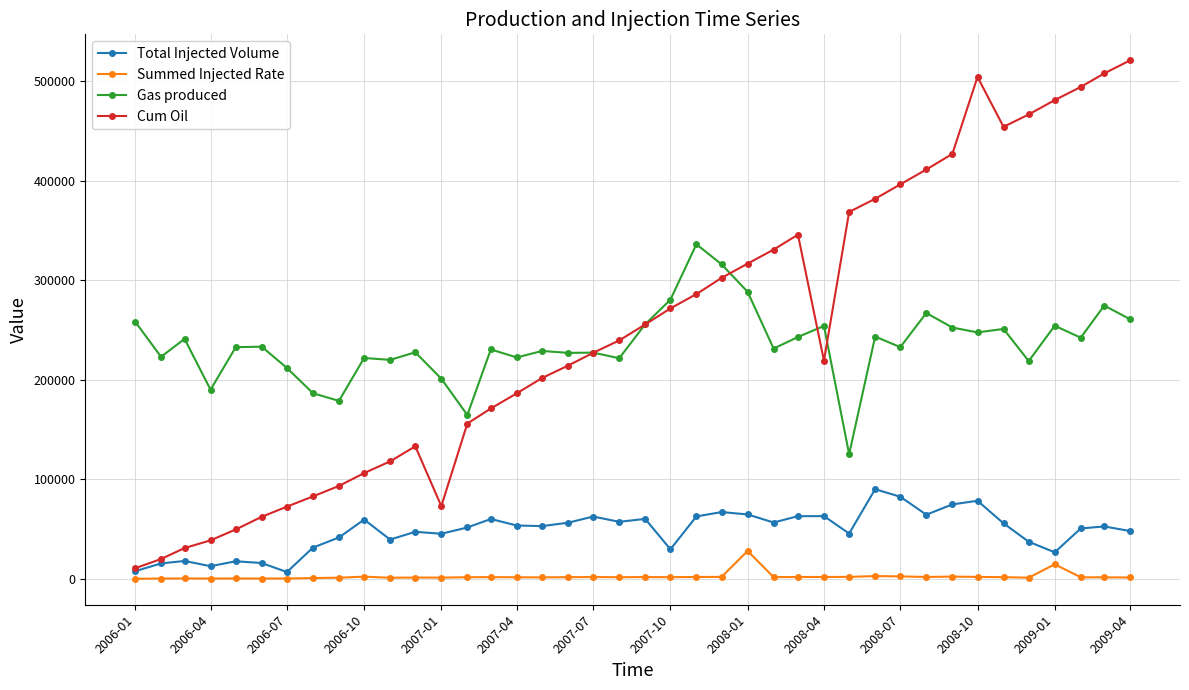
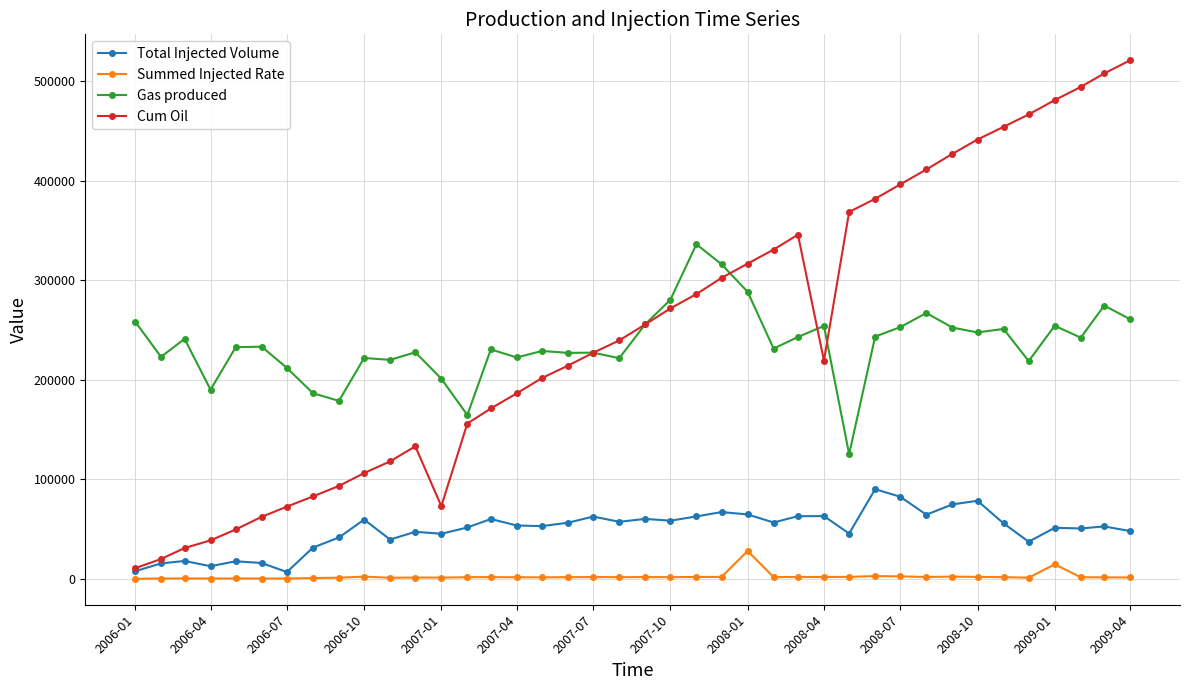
  {
    "Total Injected Volume": {
      "2006-01": 10000,
      "2006-04": 10000,
      "2006-07": 10000,
      "2006-10": 60000,
      "2007-01": 50000,
      "2007-04": 50000,
      "2007-07": 60000,
-     "2007-10": 30000,
+     "2007-10": 60000,
      "2008-01": 60000,
      "2008-04": 60000,
      "2008-07": 80000,
      "2008-10": 80000,
-     "2009-01": 30000,
+     "2009-01": 50000,
      "2009-04": 50000
    },
    "Summed Injected Rate": {
      "2006-01": 0,
      "2006-04": 0,
      "2006-07": 0,
      "2006-10": 0,
      "2007-01": 0,
      "2007-04": 0,
      "2007-07": 0,
      "2007-10": 0,
      "2008-01": 30000,
      "2008-04": 0,
      "2008-07": 0,
      "2008-10": 0,
      "2009-01": 10000,
      "2009-04": 0
    },
    "Gas produced": {
      "2006-01": 260000,
      "2006-04": 190000,
      "2006-07": 210000,
      "2006-10": 220000,
      "2007-01": 200000,
      "2007-04": 220000,
      "2007-10": 280000,
      "2008-01": 290000,
      "2008-04": 250000,
-     "2008-07": 230000,
+     "2008-07": 250000,
      "2008-10": 250000,
      "2009-01": 250000,
      "2009-04": 260000
    },
    "Cum Oil": {
      "2006-01": 10000,
      "2006-04": 40000,
      "2006-07": 70000,
      "2006-10": 110000,
      "2007-01": 70000,
      "2007-04": 190000,
      "2007-10": 270000,
      "2008-01": 320000,
      "2008-04": 220000,
      "2008-07": 400000,
-     "2008-10": 500000,
+     "2008-10": 440000,
      "2009-01": 480000,
      "2009-04": 520000
    }
  }
